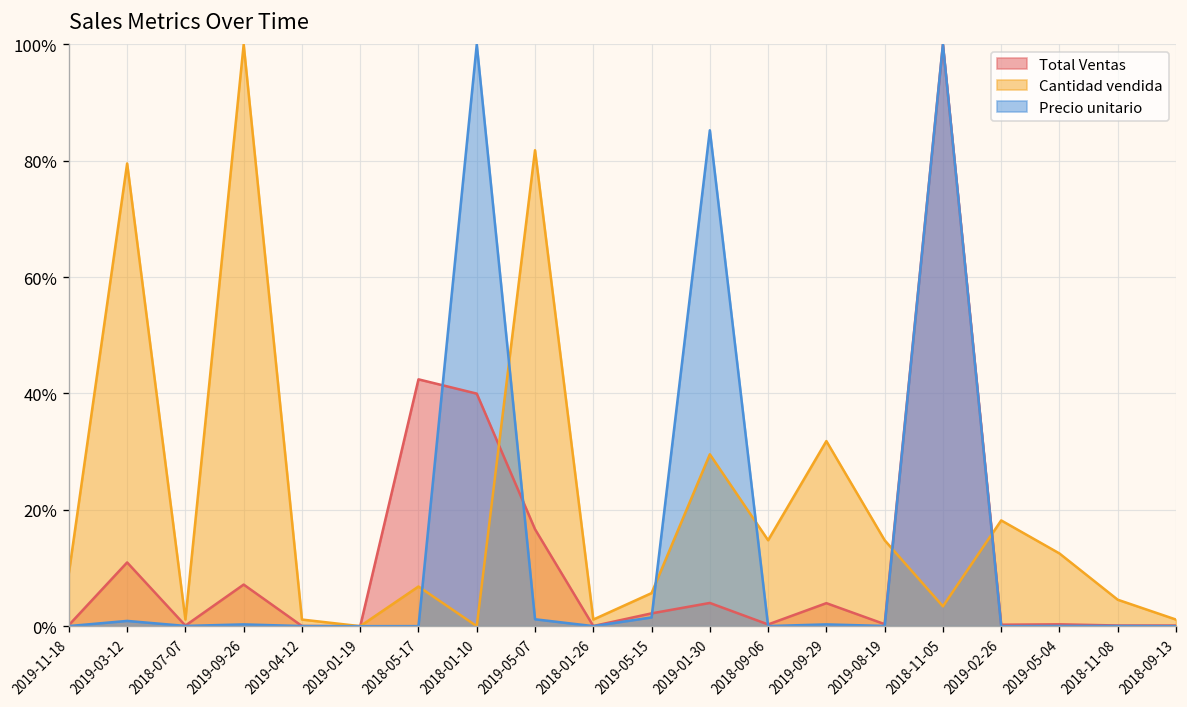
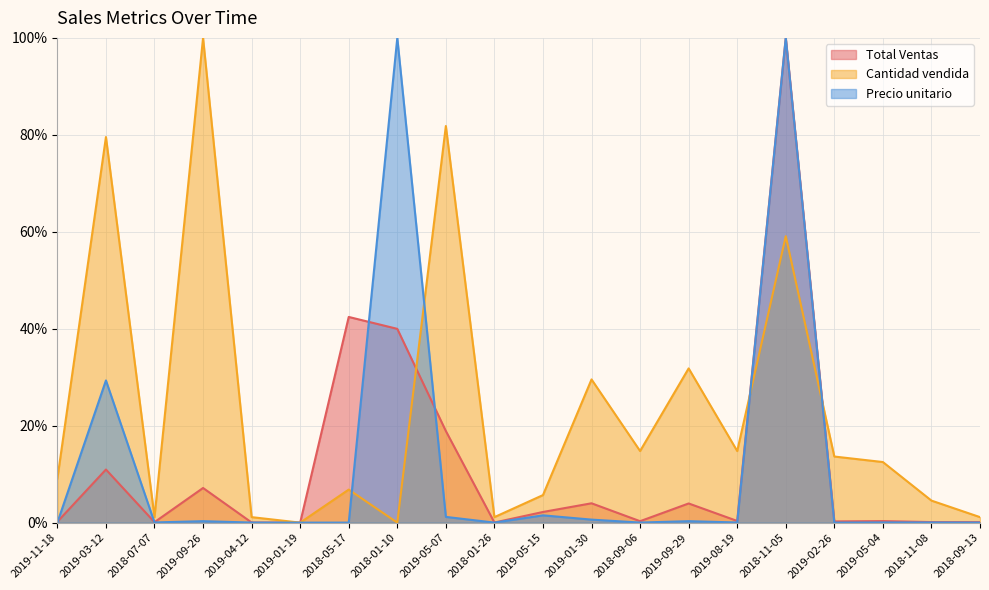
  {
    "Total Ventas": {
      "2019-03-12": "11%",
      "2019-09-26": "7%",
      "2018-05-17": "42%",
      "2018-01-10": "40%",
-     "2019-05-07": "17%",
+     "2019-05-07": "19%",
      "2019-05-15": "2%",
      "2019-01-30": "4%",
      "2019-09-29": "4%"
    },
    "Cantidad vendida": {
      "2019-11-18": "9%",
      "2019-03-12": "80%",
      "2018-07-07": "1%",
      "2019-09-26": "100%",
      "2019-04-12": "1%",
      "2018-05-17": "7%",
      "2018-01-10": "0%",
      "2019-05-07": "82%",
      "2018-01-26": "1%",
      "2019-05-15": "6%",
      "2019-01-30": "30%",
      "2018-09-06": "15%",
      "2019-09-29": "32%",
      "2019-08-19": "15%",
-     "2018-11-05": "3%",
-     "2019-02-26": "18%",
+     "2018-11-05": "59%",
+     "2019-02-26": "14%",
      "2019-05-04": "13%",
      "2018-11-08": "5%",
      "2018-09-13": "1%"
    },
    "Precio unitario": {
-     "2019-03-12": "1%",
+     "2019-03-12": "29%",
      "2019-09-26": "0%",
      "2018-05-17": "0%",
      "2018-01-10": "100%",
      "2019-05-07": "1%",
      "2019-05-15": "2%",
-     "2019-01-30": "85%",
+     "2019-01-30": "1%",
      "2019-09-29": "0%"
    }
  }
